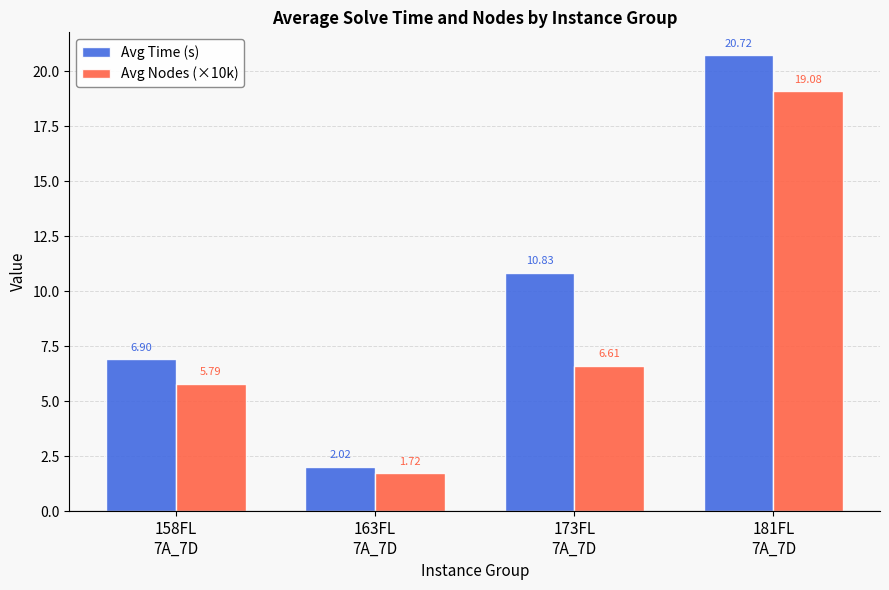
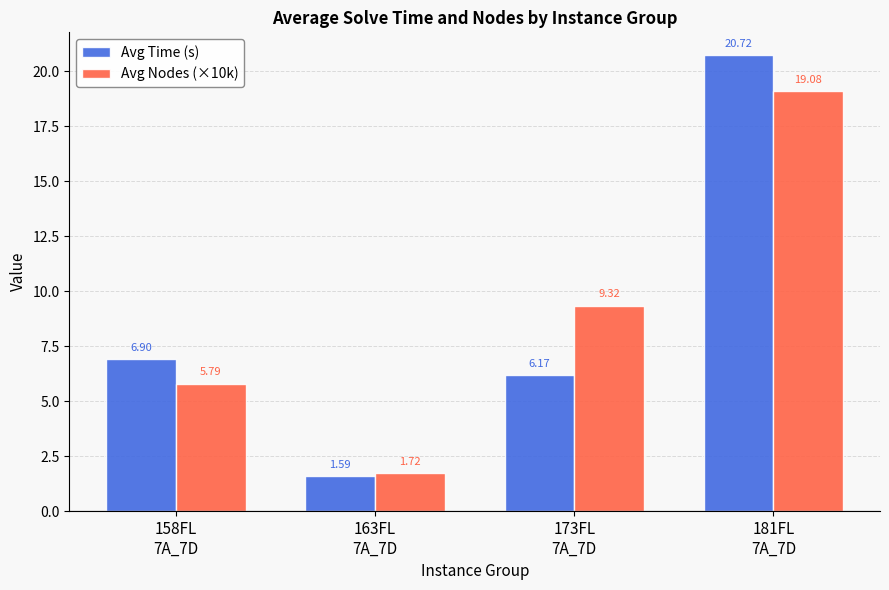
  {
    "Avg Time (s)": {
      "158FL 7A_7D": 6.90,
-     "163FL 7A_7D": 2.02,
-     "173FL 7A_7D": 10.83,
+     "163FL 7A_7D": 1.59,
+     "173FL 7A_7D": 6.17,
      "181FL 7A_7D": 20.72
    },
    "Avg Nodes (×10k)": {
      "158FL 7A_7D": 5.79,
      "163FL 7A_7D": 1.72,
-     "173FL 7A_7D": 6.61,
+     "173FL 7A_7D": 9.32,
      "181FL 7A_7D": 19.08
    }
  }
